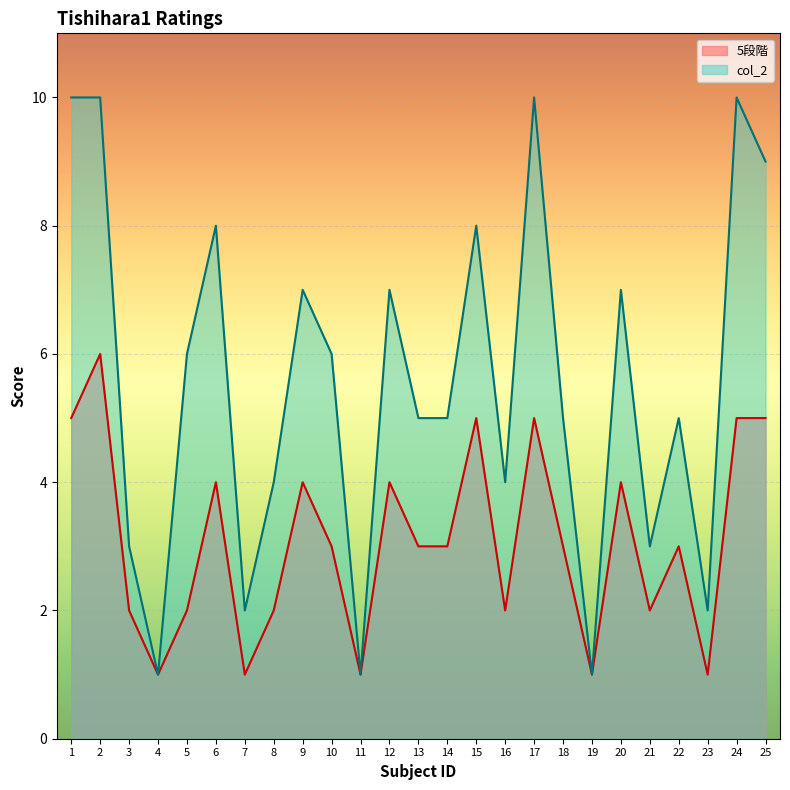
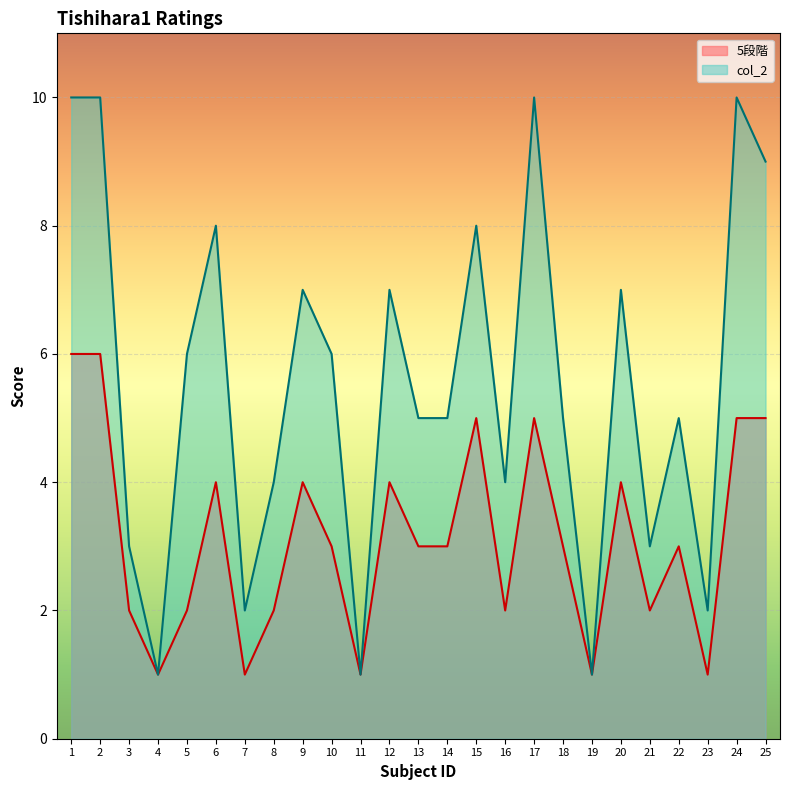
  {
    "5段階": {
-     "1": 5,
+     "1": 6,
      "2": 6,
      "3": 2,
      "5": 2,
      "6": 4,
      "7": 1,
      "8": 2,
      "9": 4,
      "10": 3,
      "12": 4,
      "13": 3,
      "14": 3,
      "15": 5,
      "16": 2,
      "17": 5,
      "18": 3,
      "20": 4,
      "21": 2,
      "22": 3,
      "23": 1,
      "24": 5,
      "25": 5
    },
    "col_2": {
      "1": 10,
      "2": 10,
      "3": 3,
      "5": 6,
      "6": 8,
      "7": 2,
      "8": 4,
      "9": 7,
      "10": 6,
      "12": 7,
      "13": 5,
      "14": 5,
      "15": 8,
      "16": 4,
      "17": 10,
      "18": 5,
      "20": 7,
      "21": 3,
      "22": 5,
      "23": 2,
      "24": 10,
      "25": 9
    }
  }
